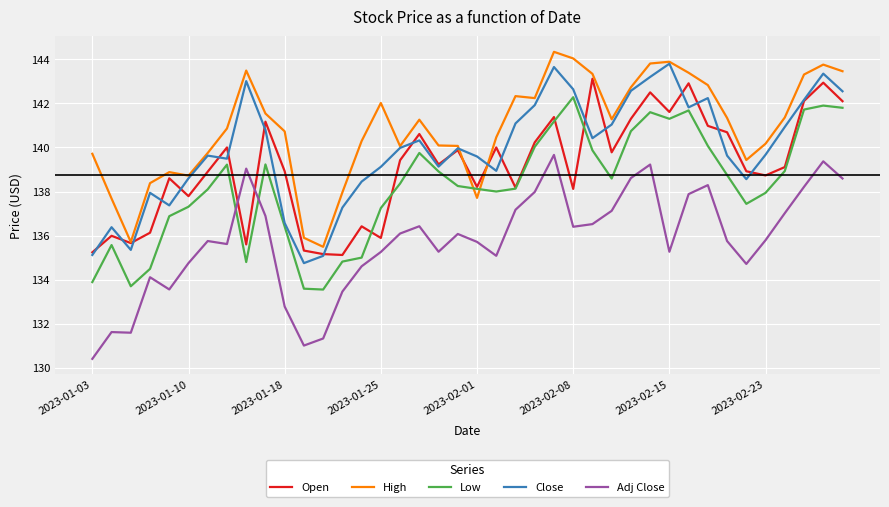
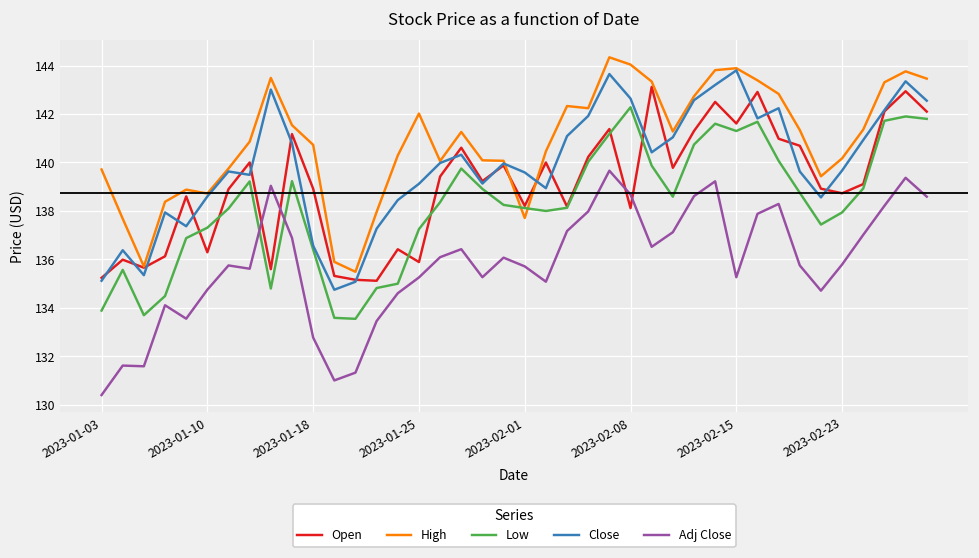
  {
    "Open": {
      "2023-01-03": 135.2,
-     "2023-01-10": 137.8,
+     "2023-01-10": 136.3,
      "2023-01-18": 138.9,
      "2023-01-25": 135.9,
      "2023-02-08": 138.1,
      "2023-02-15": 141.6,
      "2023-02-23": 138.7
    },
    "High": {
      "2023-01-03": 139.7,
      "2023-01-10": 138.7,
      "2023-01-18": 140.7,
      "2023-01-25": 142.0,
      "2023-02-01": 137.7,
      "2023-02-08": 144.0,
      "2023-02-23": 140.2
    },
    "Low": {
      "2023-01-03": 133.9,
      "2023-01-10": 137.3,
      "2023-01-18": 136.4,
      "2023-01-25": 137.3,
      "2023-02-08": 142.3,
      "2023-02-15": 141.3,
      "2023-02-23": 137.9
    },
    "Close": {
      "2023-01-03": 135.1,
      "2023-01-10": 138.6,
      "2023-01-18": 136.6,
      "2023-01-25": 139.1,
      "2023-02-01": 139.6,
      "2023-02-08": 142.6,
      "2023-02-23": 139.7
    },
    "Adj Close": {
      "2023-01-03": 130.4,
      "2023-01-10": 134.8,
      "2023-01-18": 132.8,
      "2023-01-25": 135.3,
      "2023-02-01": 135.7,
-     "2023-02-08": 136.4,
+     "2023-02-08": 138.7,
      "2023-02-15": 135.3,
      "2023-02-23": 135.8
    }
  }
